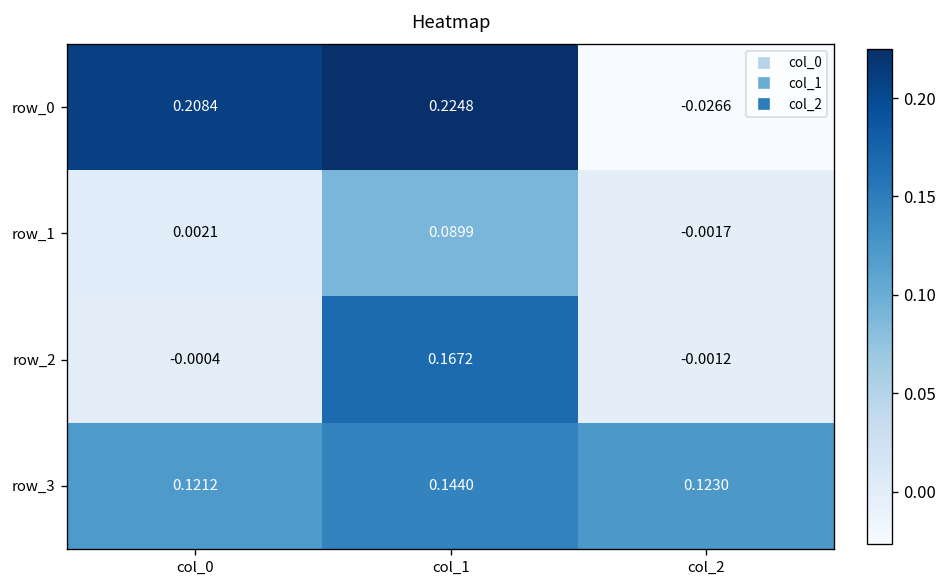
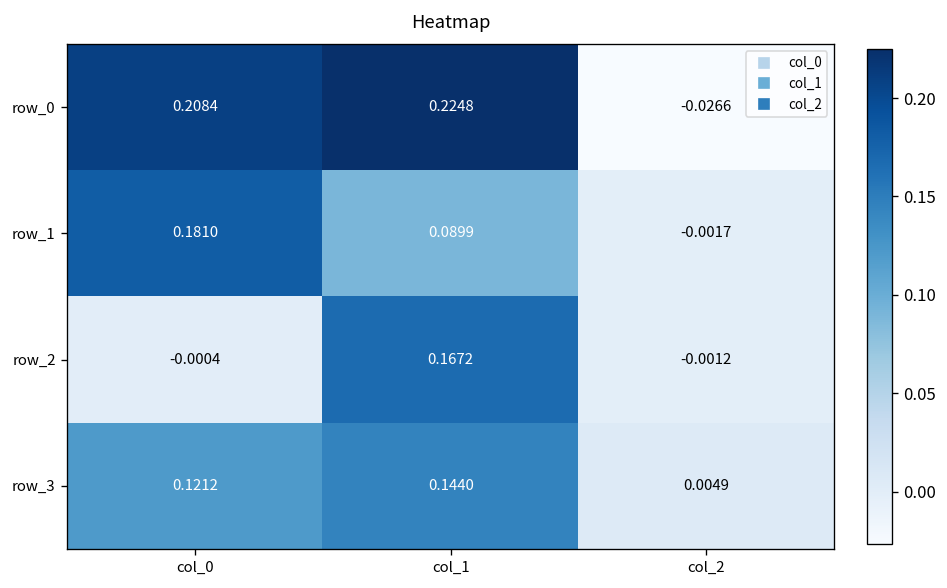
  {
    "row_0": {
      "col_0": 0.2084,
      "col_1": 0.2248,
      "col_2": -0.0266
    },
    "row_1": {
-     "col_0": 0.0021,
+     "col_0": 0.1810,
      "col_1": 0.0899,
      "col_2": -0.0017
    },
    "row_2": {
      "col_0": -0.0004,
      "col_1": 0.1672,
      "col_2": -0.0012
    },
    "row_3": {
      "col_0": 0.1212,
      "col_1": 0.1440,
-     "col_2": 0.1230
+     "col_2": 0.0049
    }
  }
